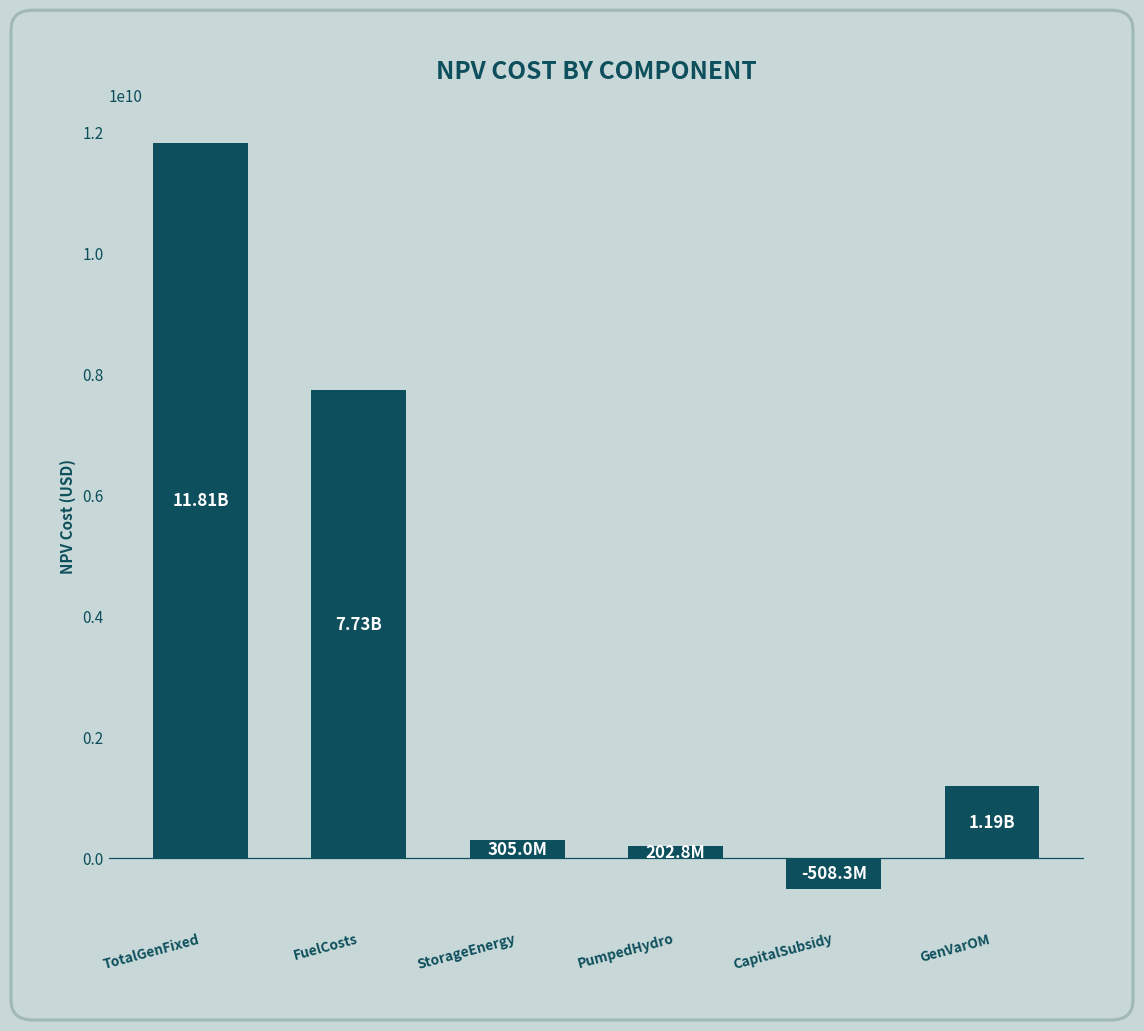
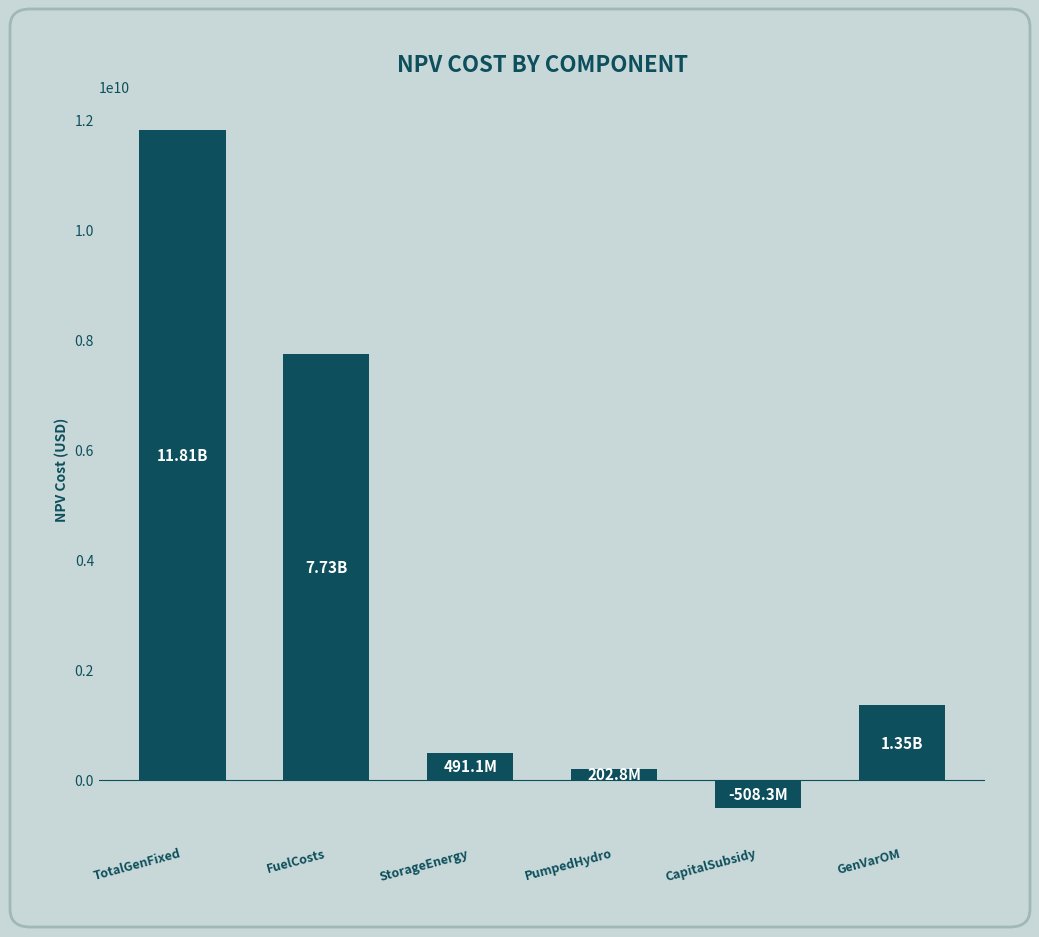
  {
    "TotalGenFixed": "11.81B",
    "FuelCosts": "7.73B",
-   "StorageEnergy": "305.0M",
+   "StorageEnergy": "491.1M",
    "PumpedHydro": "202.8M",
    "CapitalSubsidy": "-508.3M",
-   "GenVarOM": "1.19B"
+   "GenVarOM": "1.35B"
  }
